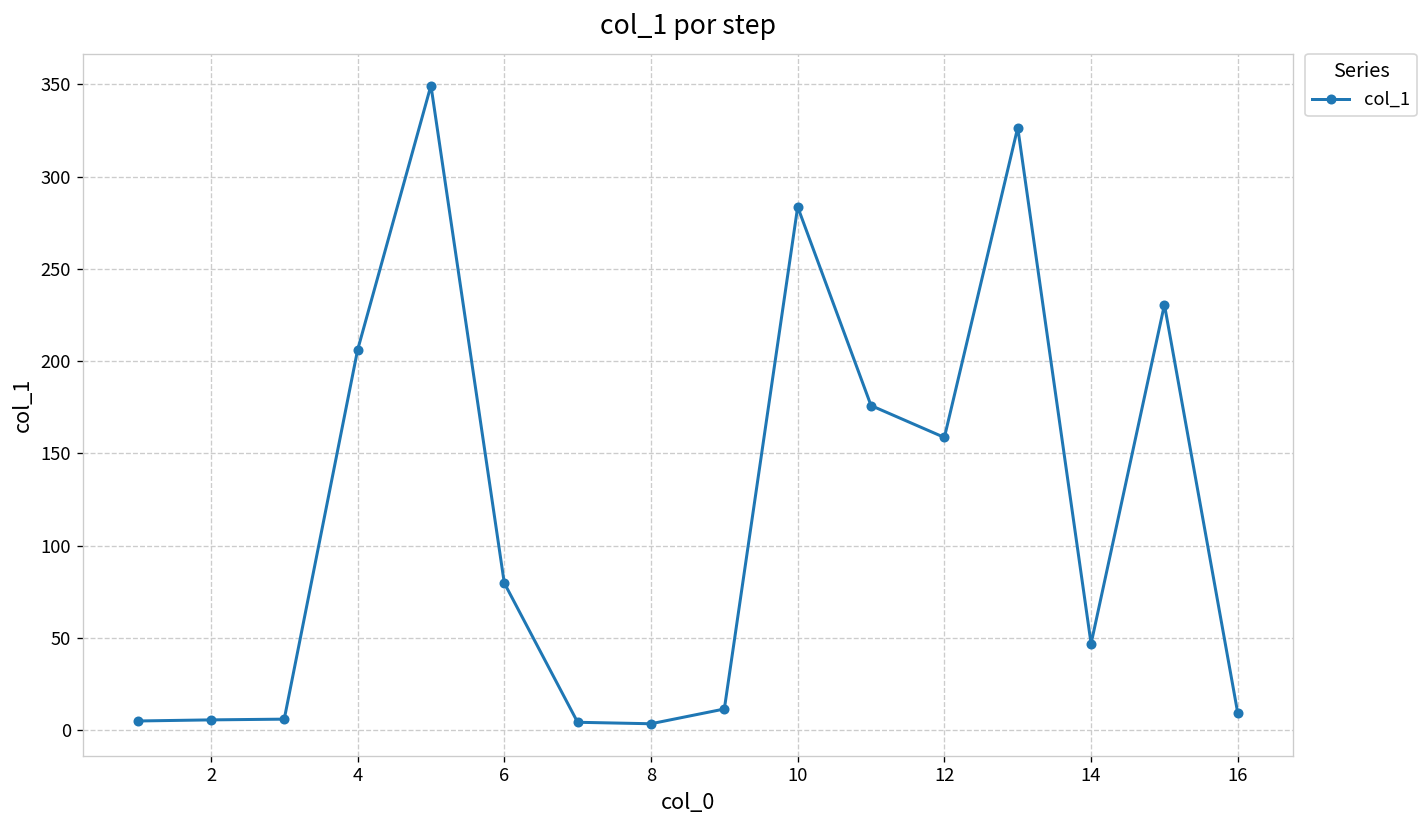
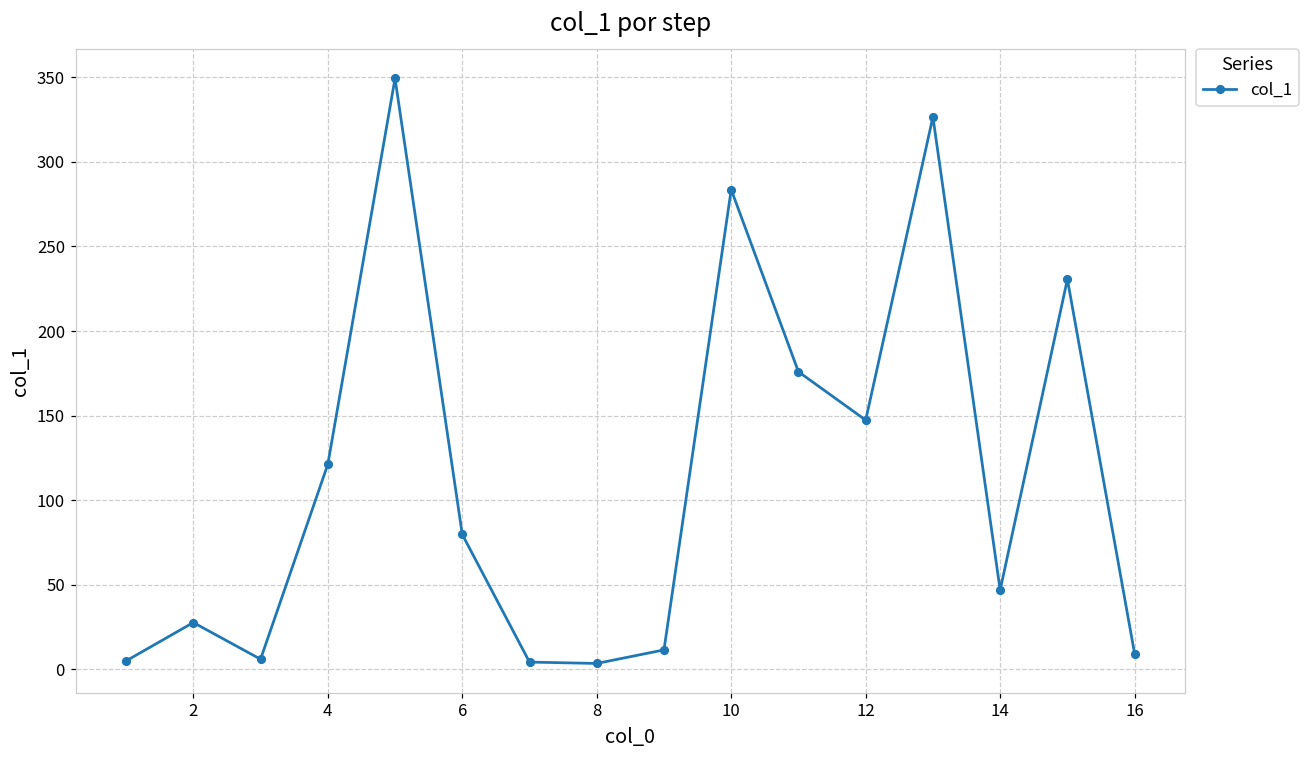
  {
-   "2": 6,
-   "4": 206,
+   "2": 28,
+   "4": 121,
    "6": 80,
    "8": 3,
    "10": 284,
-   "12": 159,
+   "12": 147,
    "14": 47,
    "16": 9
  }
